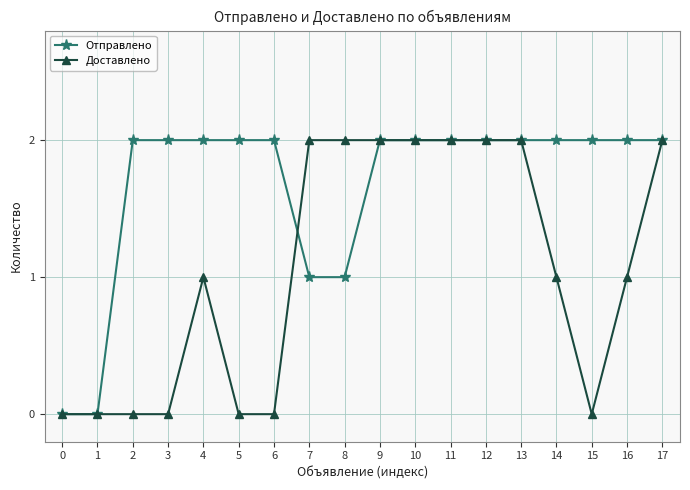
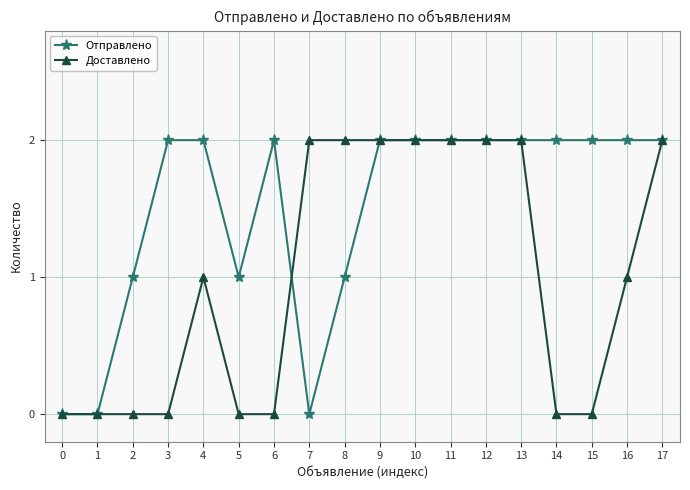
  {
    "Отправлено": {
-     "2": 2,
+     "2": 1,
      "3": 2,
      "4": 2,
-     "5": 2,
+     "5": 1,
      "6": 2,
-     "7": 1,
+     "7": 0,
      "8": 1,
      "14": 2,
      "15": 2,
      "16": 2
    },
    "Доставлено": {
      "2": 0,
      "3": 0,
      "4": 1,
      "5": 0,
      "6": 0,
      "7": 2,
      "8": 2,
-     "14": 1,
+     "14": 0,
      "15": 0,
      "16": 1
    }
  }
